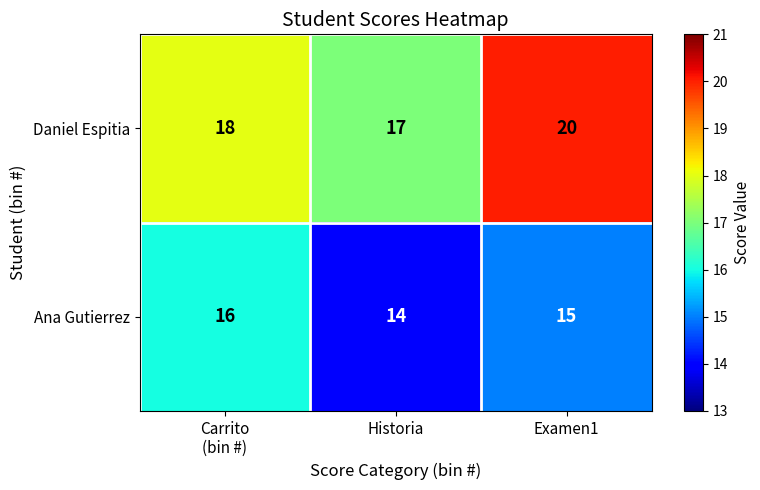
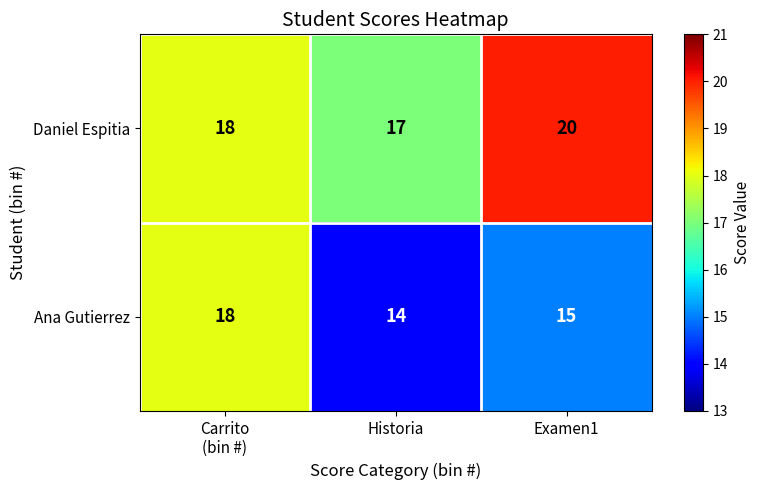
  {
    "Daniel Espitia": {
      "Carrito (bin #)": 18,
      "Historia": 17,
      "Examen1": 20
    },
    "Ana Gutierrez": {
-     "Carrito (bin #)": 16,
+     "Carrito (bin #)": 18,
      "Historia": 14,
      "Examen1": 15
    }
  }
